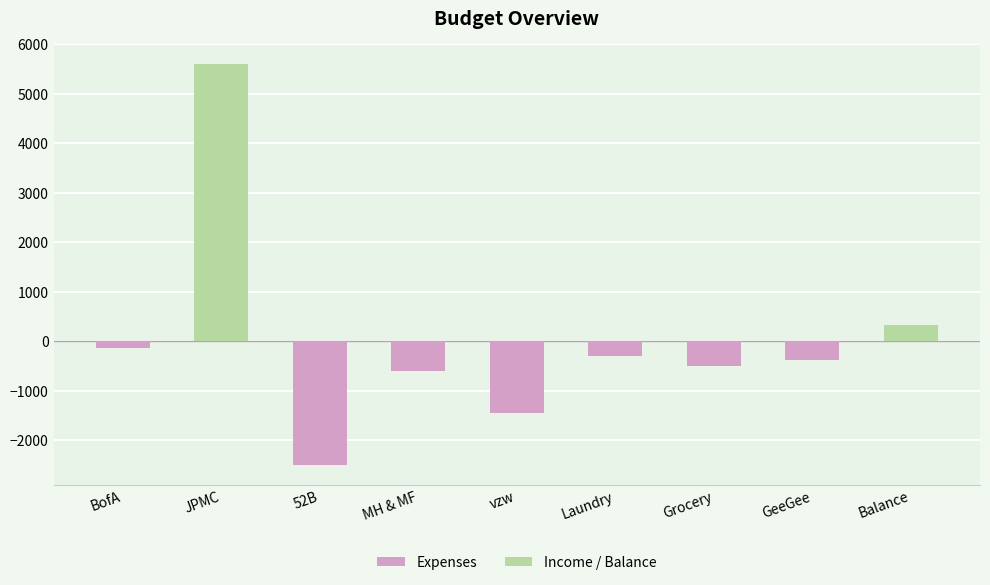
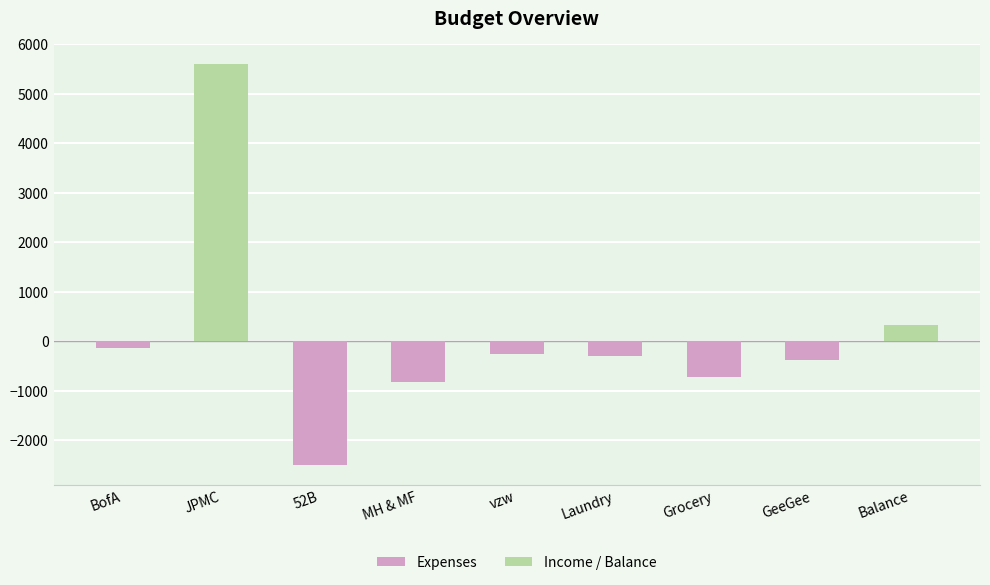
  {
    "BofA": -100,
    "JPMC": 5600,
    "52B": -2500,
-   "MH & MF": -600,
-   "vzw": -1400,
+   "MH & MF": -800,
+   "vzw": -300,
    "Laundry": -300,
-   "Grocery": -500,
+   "Grocery": -700,
    "GeeGee": -400,
    "Balance": 300
  }
